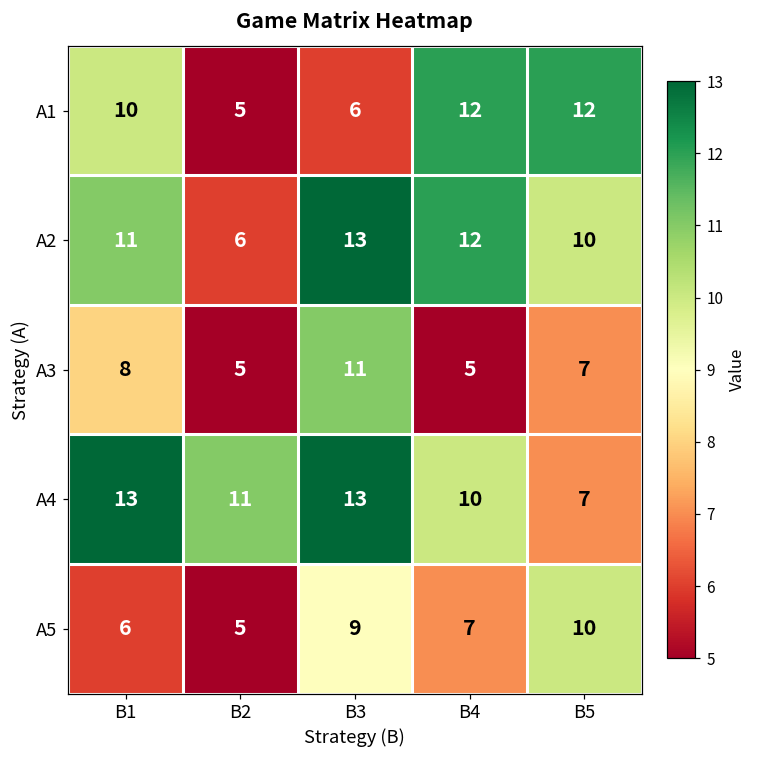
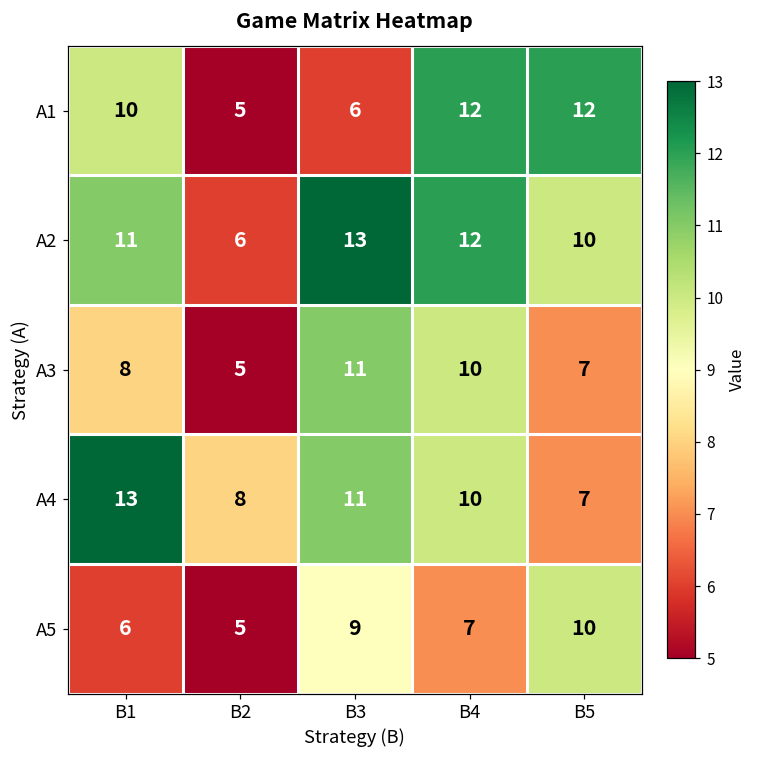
  {
    "A1": {
      "B1": 10,
      "B2": 5,
      "B3": 6,
      "B4": 12,
      "B5": 12
    },
    "A2": {
      "B1": 11,
      "B2": 6,
      "B3": 13,
      "B4": 12,
      "B5": 10
    },
    "A3": {
      "B1": 8,
      "B2": 5,
      "B3": 11,
-     "B4": 5,
+     "B4": 10,
      "B5": 7
    },
    "A4": {
      "B1": 13,
-     "B2": 11,
-     "B3": 13,
+     "B2": 8,
+     "B3": 11,
      "B4": 10,
      "B5": 7
    },
    "A5": {
      "B1": 6,
      "B2": 5,
      "B3": 9,
      "B4": 7,
      "B5": 10
    }
  }
